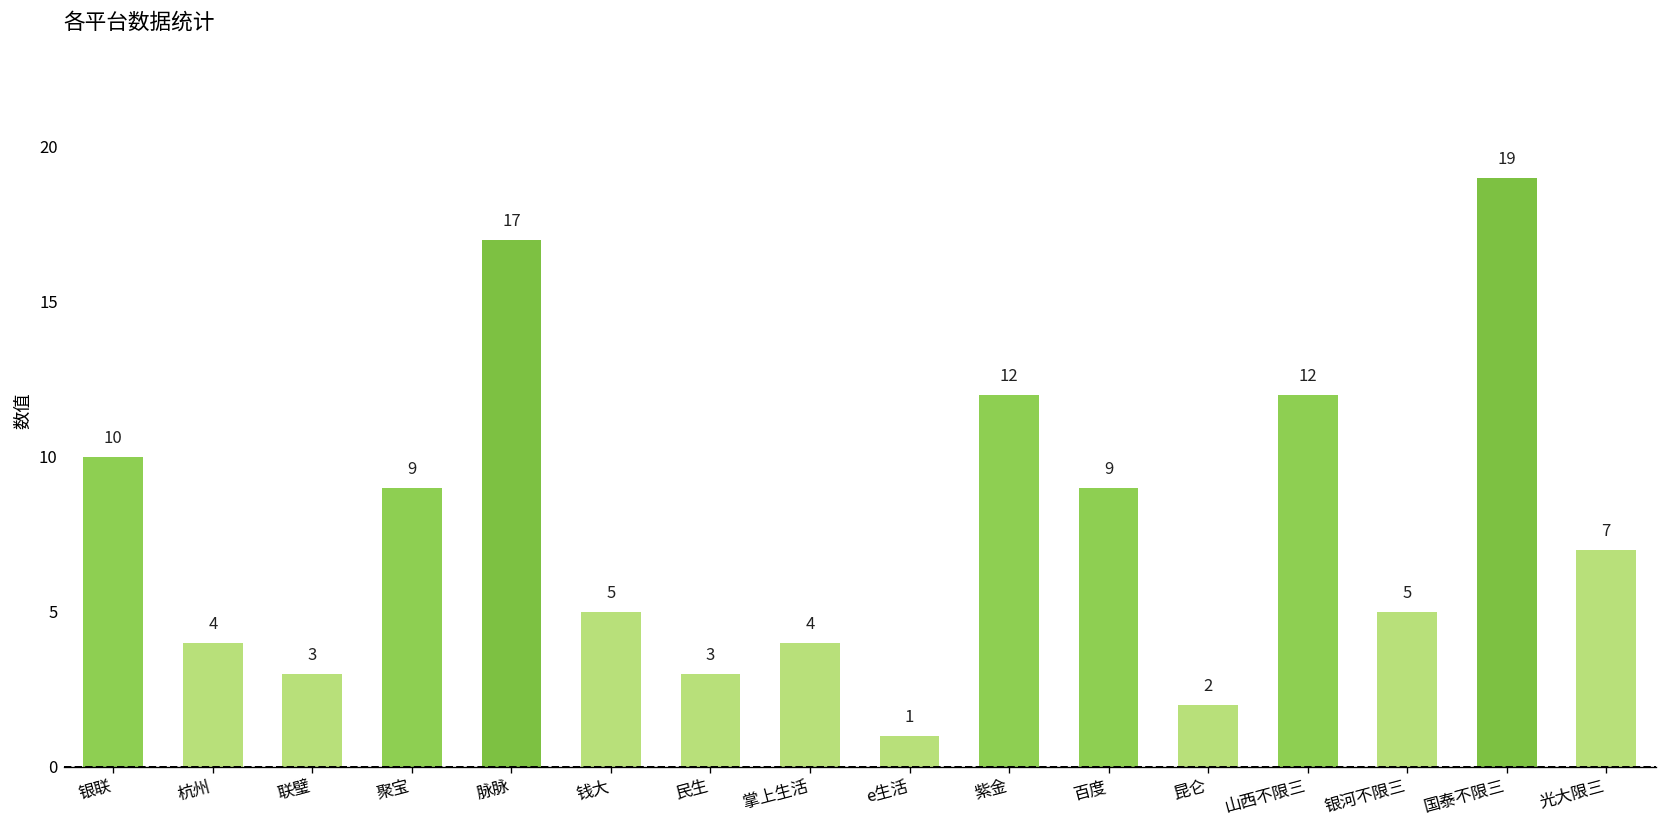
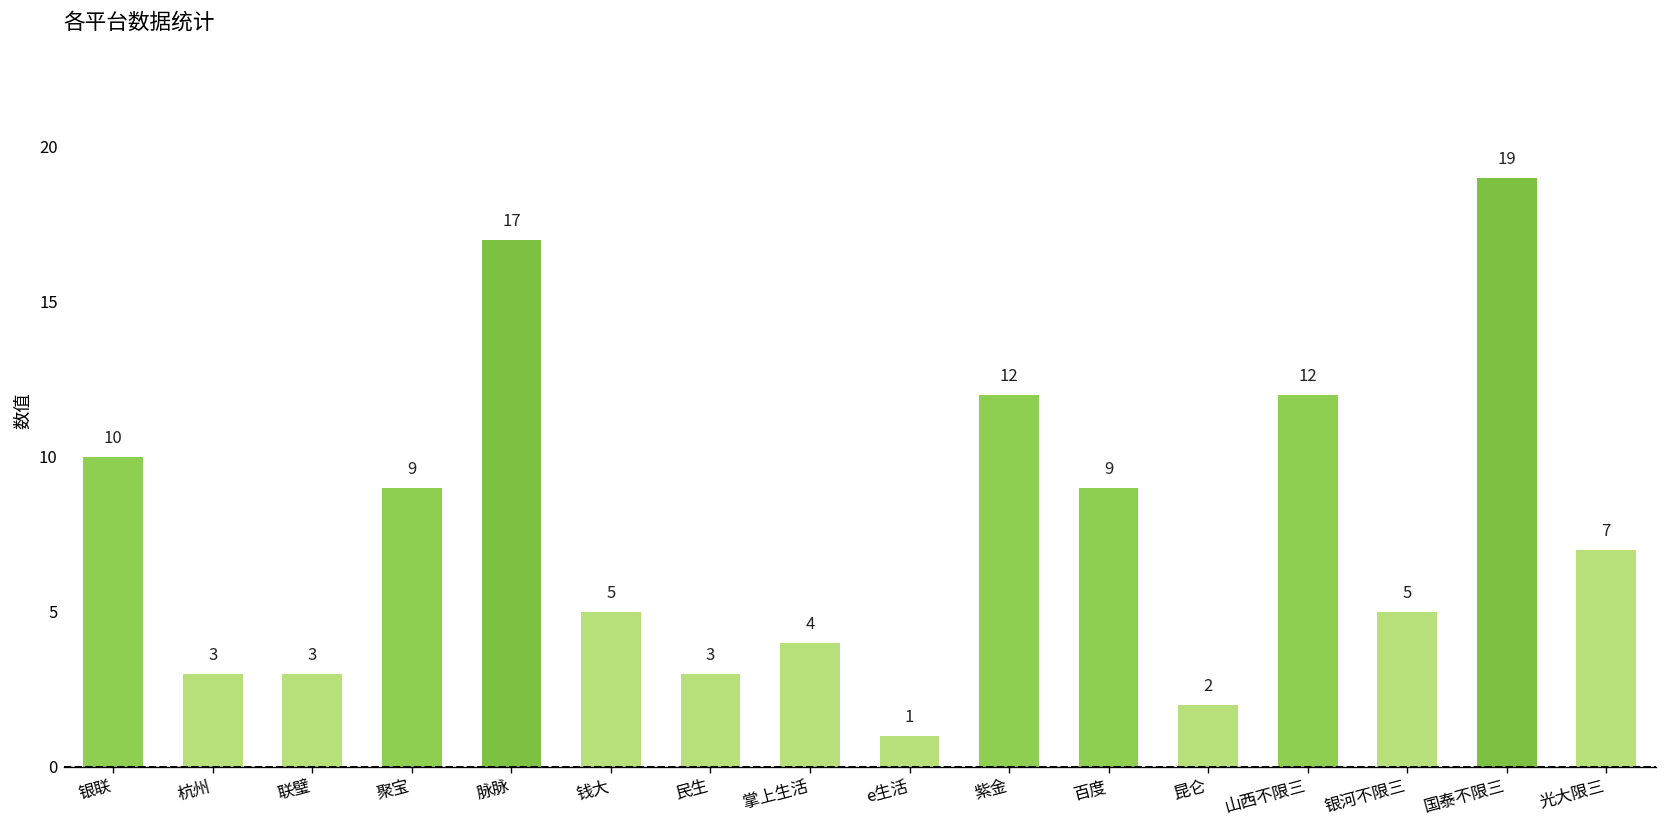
  {
    "银联": 10,
-   "杭州": 4,
+   "杭州": 3,
    "联璧": 3,
    "聚宝": 9,
    "脉脉": 17,
    "钱大": 5,
    "民生": 3,
    "掌上生活": 4,
    "e生活": 1,
    "紫金": 12,
    "百度": 9,
    "昆仑": 2,
    "山西不限三": 12,
    "银河不限三": 5,
    "国泰不限三": 19,
    "光大限三": 7
  }
